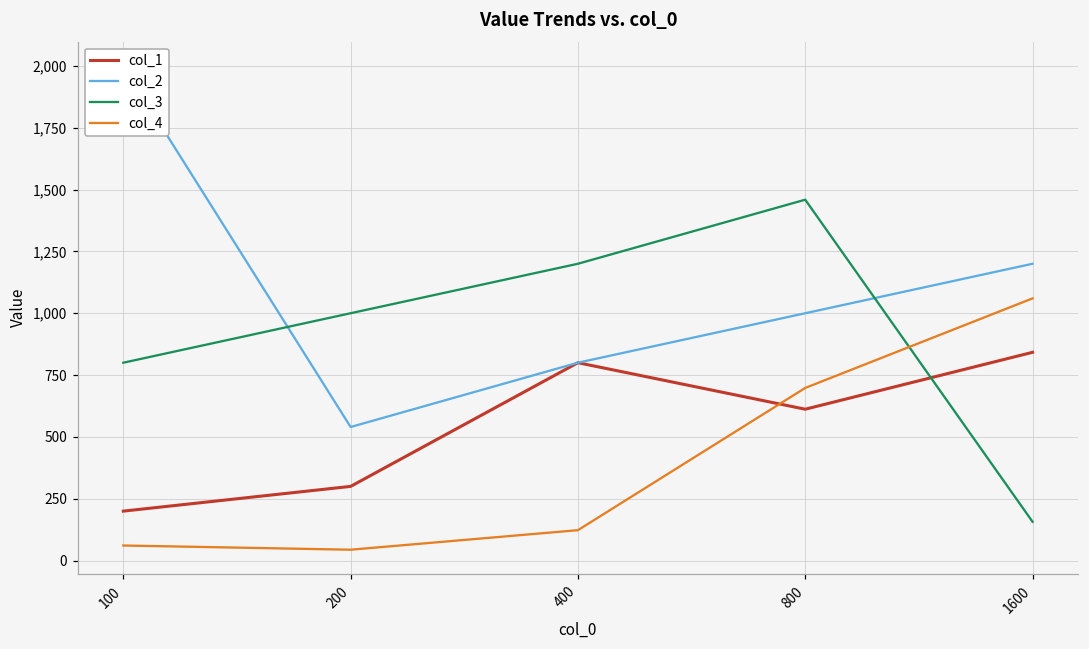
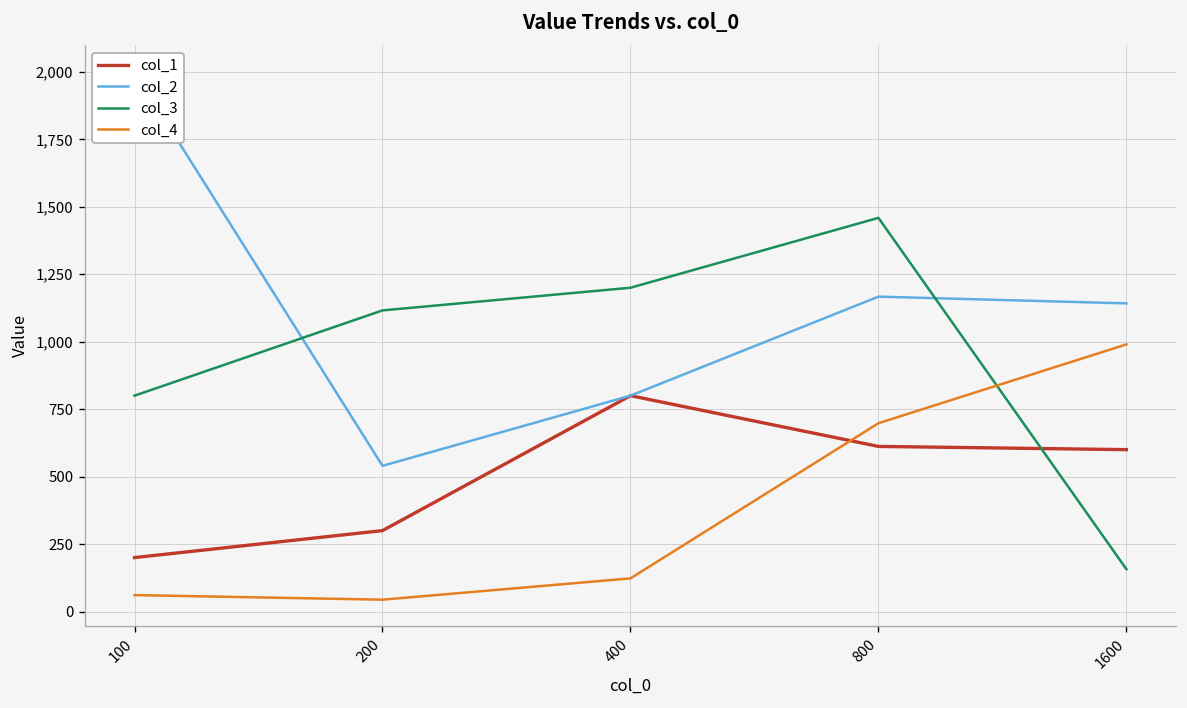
  {
    "col_1": {
      "100": "200",
      "200": "300",
      "800": "610",
-     "1600": "840"
+     "1600": "600"
    },
    "col_2": {
      "200": "540",
-     "800": "1,000",
-     "1600": "1,200"
+     "800": "1,170",
+     "1600": "1,140"
    },
    "col_3": {
      "100": "800",
-     "200": "1,000",
+     "200": "1,120",
      "400": "1,200",
      "800": "1,460",
      "1600": "160"
    },
    "col_4": {
      "100": "60",
      "200": "40",
      "400": "120",
      "800": "700",
-     "1600": "1,060"
+     "1600": "990"
    }
  }
